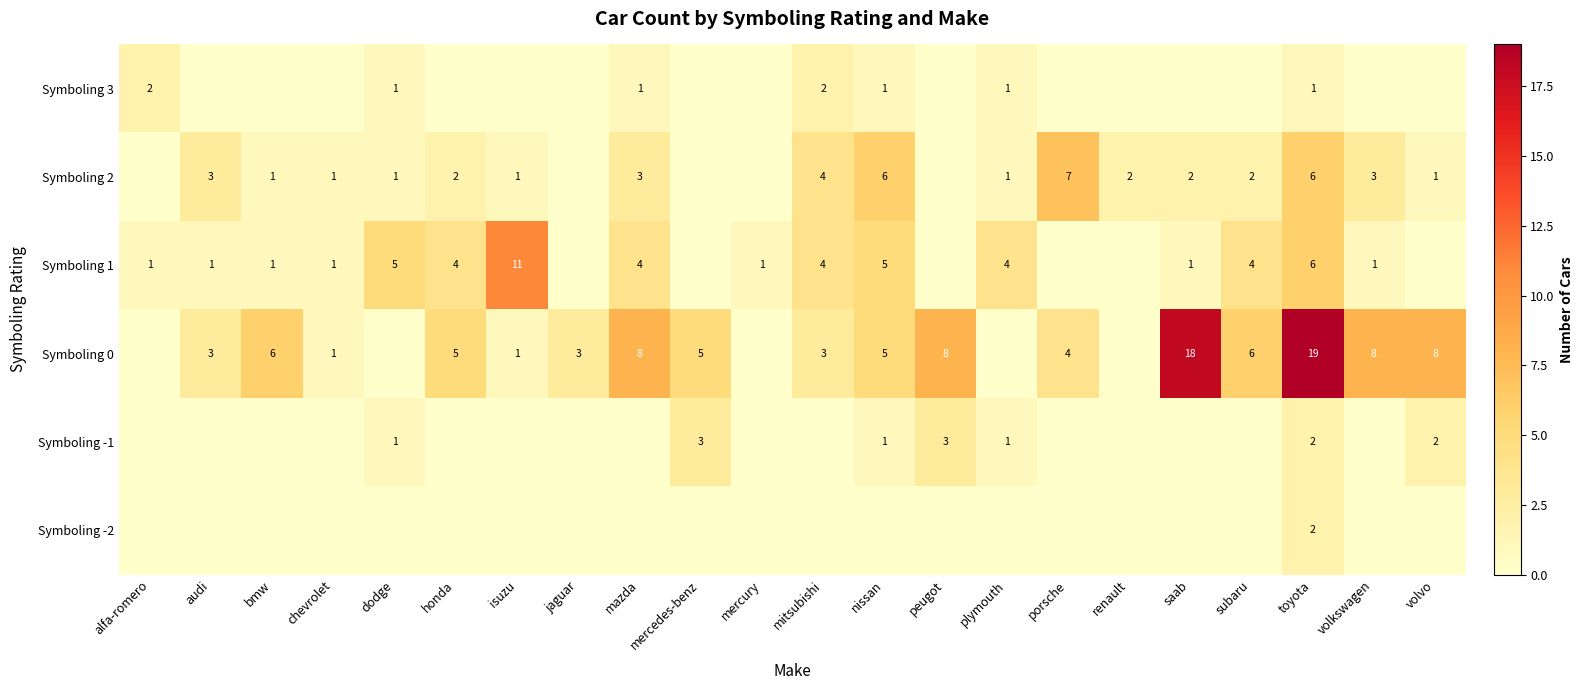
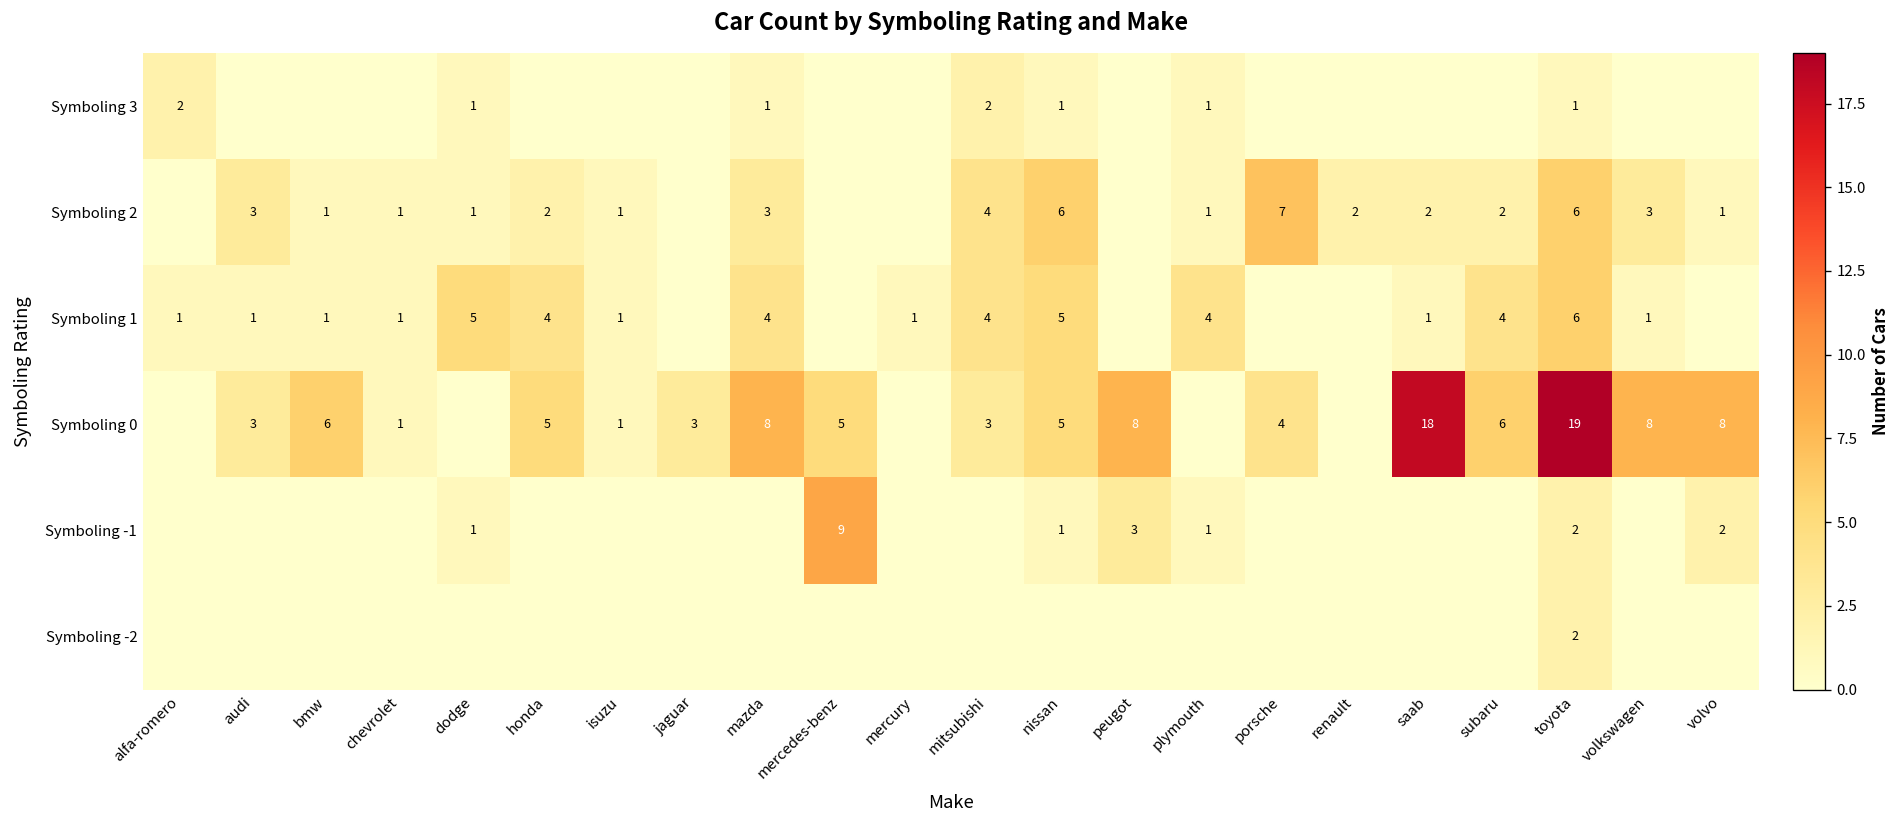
  {
    "Symboling 3": {
      "alfa-romero": 2,
      "dodge": 1,
      "mazda": 1,
      "mitsubishi": 2,
      "nissan": 1,
      "plymouth": 1,
      "toyota": 1
    },
    "Symboling 2": {
      "audi": 3,
      "bmw": 1,
      "chevrolet": 1,
      "dodge": 1,
      "honda": 2,
      "isuzu": 1,
      "mazda": 3,
      "mitsubishi": 4,
      "nissan": 6,
      "plymouth": 1,
      "porsche": 7,
      "renault": 2,
      "saab": 2,
      "subaru": 2,
      "toyota": 6,
      "volkswagen": 3,
      "volvo": 1
    },
    "Symboling 1": {
      "alfa-romero": 1,
      "audi": 1,
      "bmw": 1,
      "chevrolet": 1,
      "dodge": 5,
      "honda": 4,
-     "isuzu": 11,
+     "isuzu": 1,
      "mazda": 4,
      "mercury": 1,
      "mitsubishi": 4,
      "nissan": 5,
      "plymouth": 4,
      "saab": 1,
      "subaru": 4,
      "toyota": 6,
      "volkswagen": 1
    },
    "Symboling 0": {
      "audi": 3,
      "bmw": 6,
      "chevrolet": 1,
      "honda": 5,
      "isuzu": 1,
      "jaguar": 3,
      "mazda": 8,
      "mercedes-benz": 5,
      "mitsubishi": 3,
      "nissan": 5,
      "peugot": 8,
      "porsche": 4,
      "saab": 18,
      "subaru": 6,
      "toyota": 19,
      "volkswagen": 8,
      "volvo": 8
    },
    "Symboling -1": {
      "dodge": 1,
-     "mercedes-benz": 3,
+     "mercedes-benz": 9,
      "nissan": 1,
      "peugot": 3,
      "plymouth": 1,
      "toyota": 2,
      "volvo": 2
    },
    "Symboling -2": {
      "toyota": 2
    }
  }
